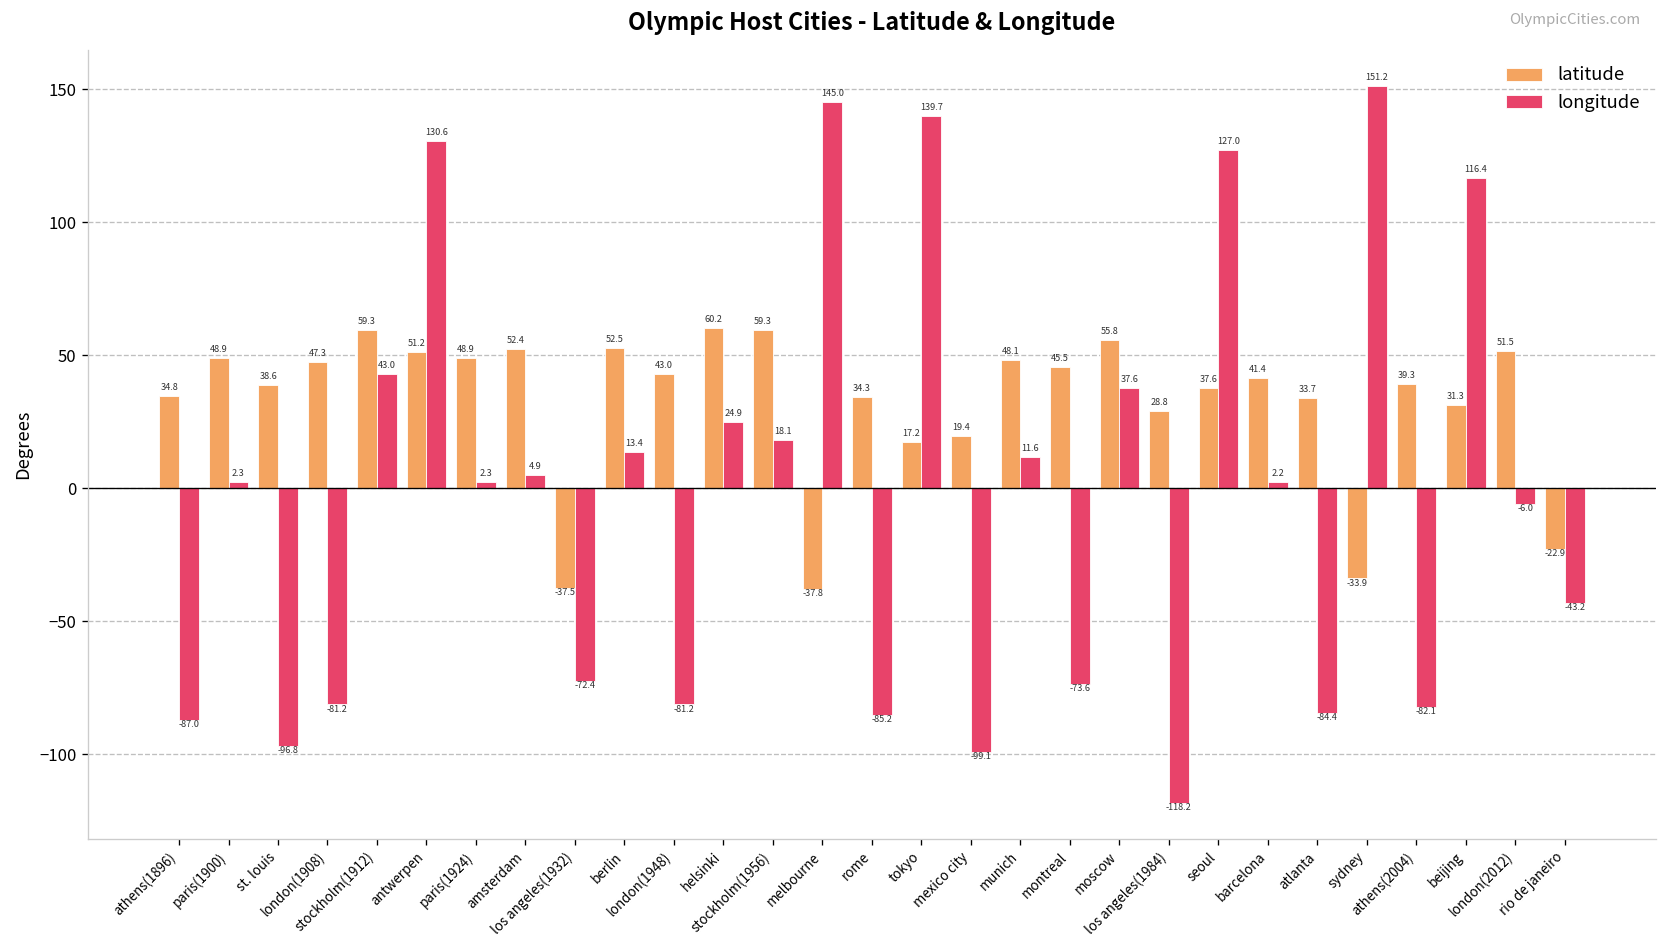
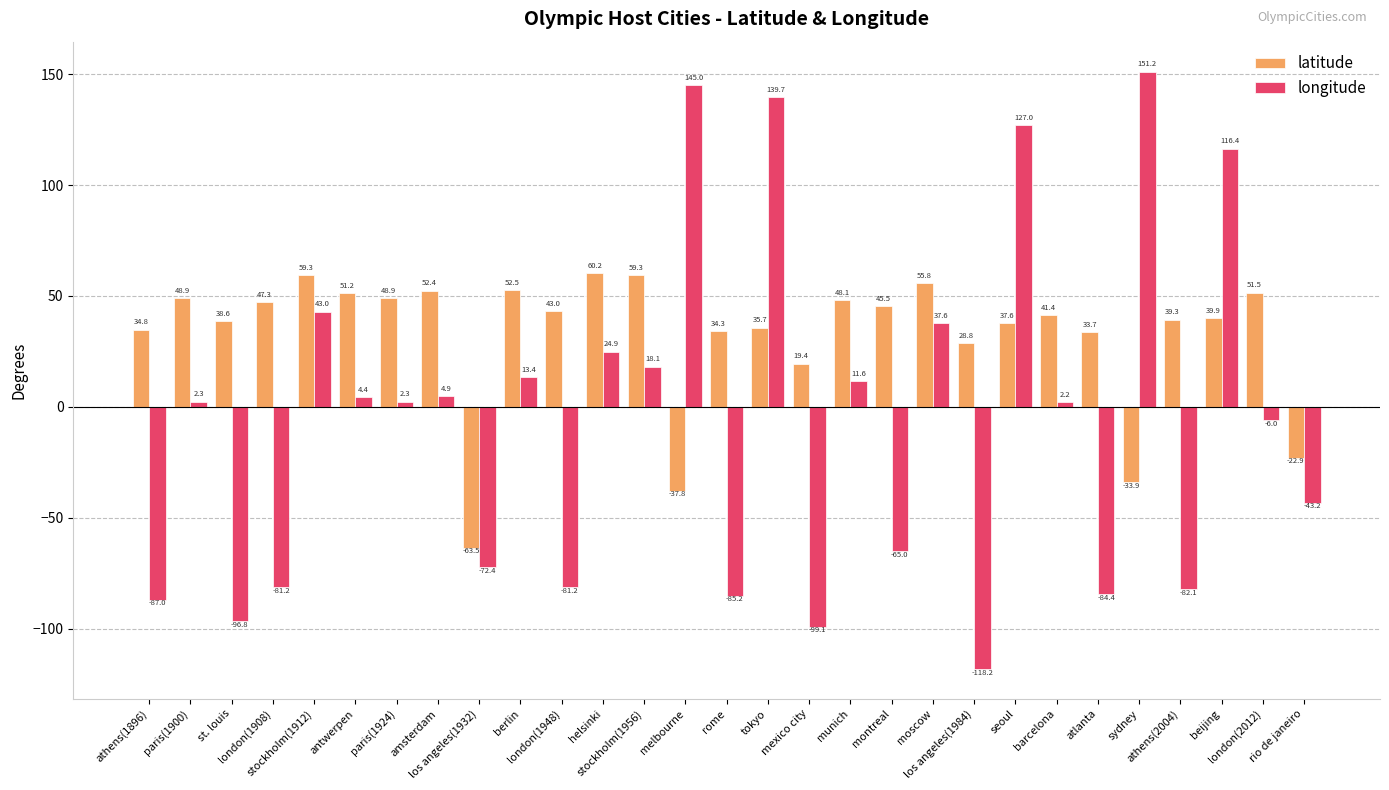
  {
    "latitude": {
      "athens(1896)": 34.8,
      "paris(1900)": 48.9,
      "st. louis": 38.6,
      "london(1908)": 47.3,
      "stockholm(1912)": 59.3,
      "antwerpen": 51.2,
      "paris(1924)": 48.9,
      "amsterdam": 52.4,
-     "los angeles(1932)": -37.5,
+     "los angeles(1932)": -63.5,
      "berlin": 52.5,
      "london(1948)": 43.0,
      "helsinki": 60.2,
      "stockholm(1956)": 59.3,
      "melbourne": -37.8,
      "rome": 34.3,
-     "tokyo": 17.2,
+     "tokyo": 35.7,
      "mexico city": 19.4,
      "munich": 48.1,
      "montreal": 45.5,
      "moscow": 55.8,
      "los angeles(1984)": 28.8,
      "seoul": 37.6,
      "barcelona": 41.4,
      "atlanta": 33.7,
      "sydney": -33.9,
      "athens(2004)": 39.3,
-     "beijing": 31.3,
+     "beijing": 39.9,
      "london(2012)": 51.5,
      "rio de janeiro": -22.9
    },
    "longitude": {
      "athens(1896)": -87.0,
      "paris(1900)": 2.3,
      "st. louis": -96.8,
      "london(1908)": -81.2,
      "stockholm(1912)": 43.0,
-     "antwerpen": 130.6,
+     "antwerpen": 4.4,
      "paris(1924)": 2.3,
      "amsterdam": 4.9,
      "los angeles(1932)": -72.4,
      "berlin": 13.4,
      "london(1948)": -81.2,
      "helsinki": 24.9,
      "stockholm(1956)": 18.1,
      "melbourne": 145.0,
      "rome": -85.2,
      "tokyo": 139.7,
      "mexico city": -99.1,
      "munich": 11.6,
-     "montreal": -73.6,
+     "montreal": -65.0,
      "moscow": 37.6,
      "los angeles(1984)": -118.2,
      "seoul": 127.0,
      "barcelona": 2.2,
      "atlanta": -84.4,
      "sydney": 151.2,
      "athens(2004)": -82.1,
      "beijing": 116.4,
      "london(2012)": -6.0,
      "rio de janeiro": -43.2
    }
  }
